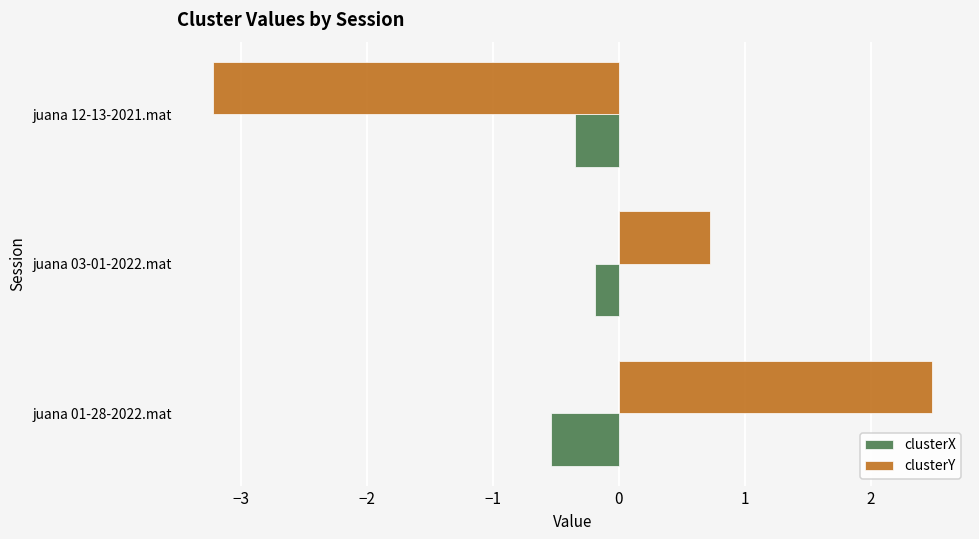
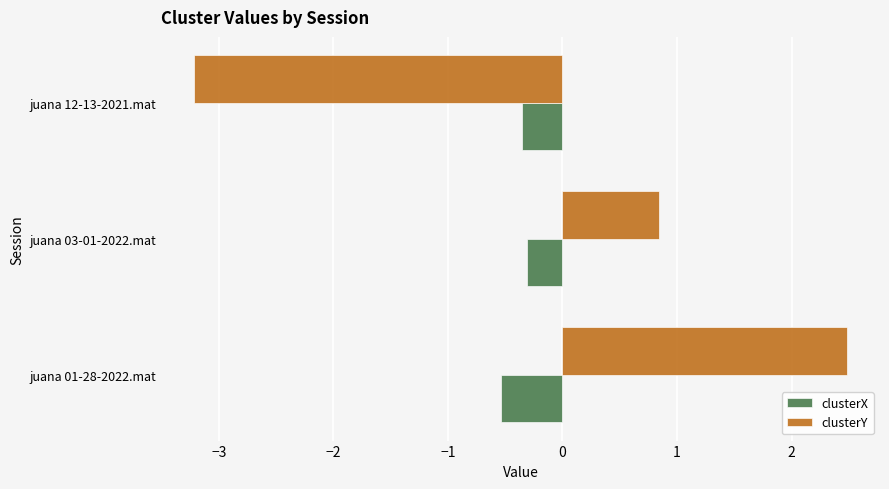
  {
    "clusterX": {
      "juana 12-13-2021.mat": -0.35,
-     "juana 03-01-2022.mat": -0.19,
+     "juana 03-01-2022.mat": -0.31,
      "juana 01-28-2022.mat": -0.54
    },
    "clusterY": {
      "juana 12-13-2021.mat": -3.22,
-     "juana 03-01-2022.mat": 0.72,
+     "juana 03-01-2022.mat": 0.84,
      "juana 01-28-2022.mat": 2.49
    }
  }
